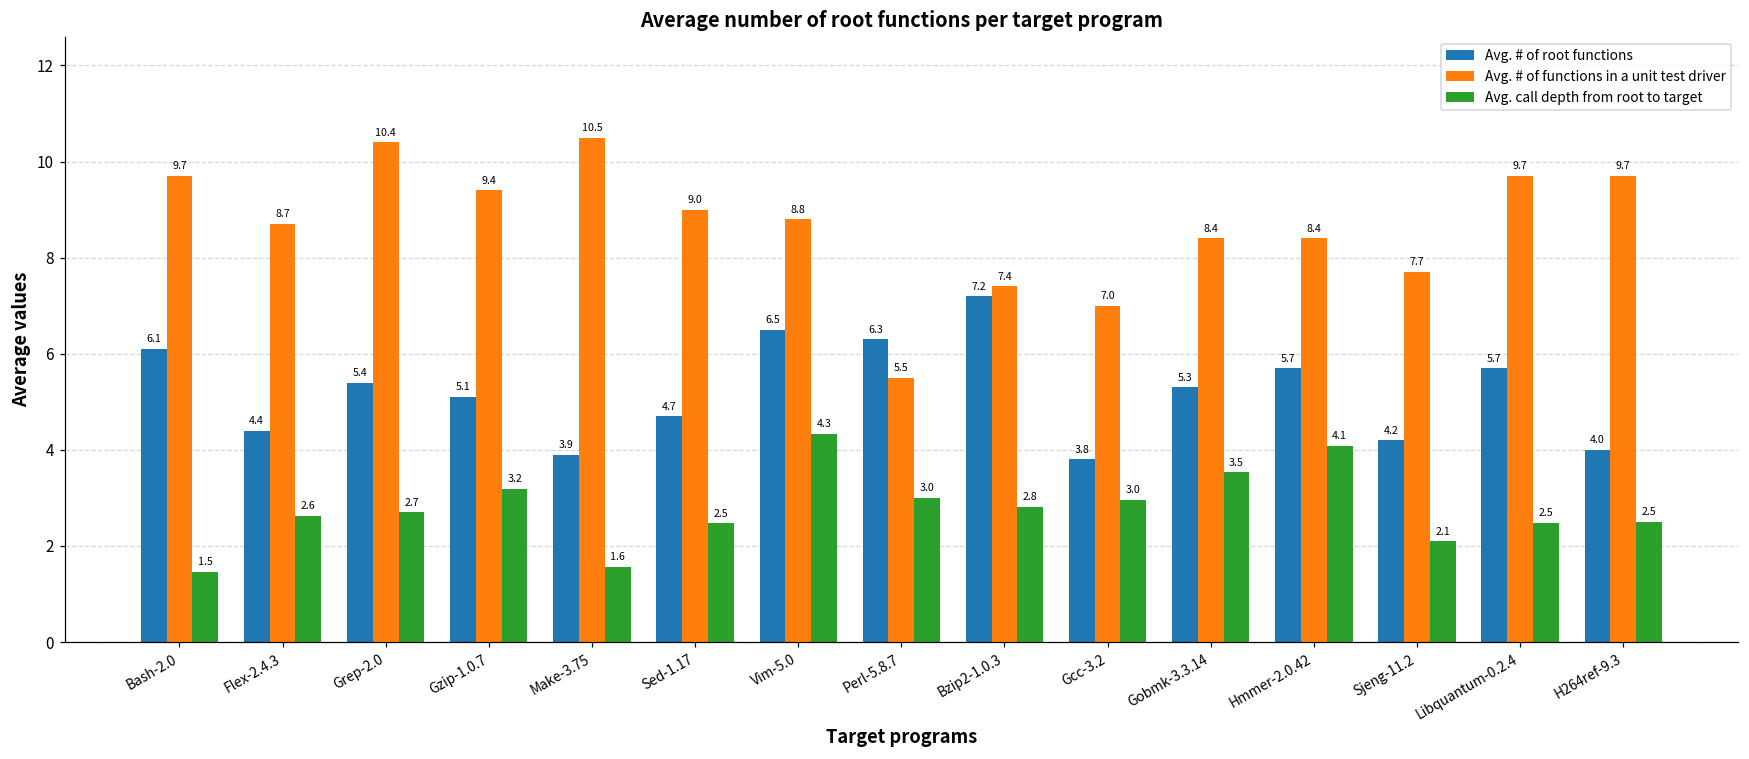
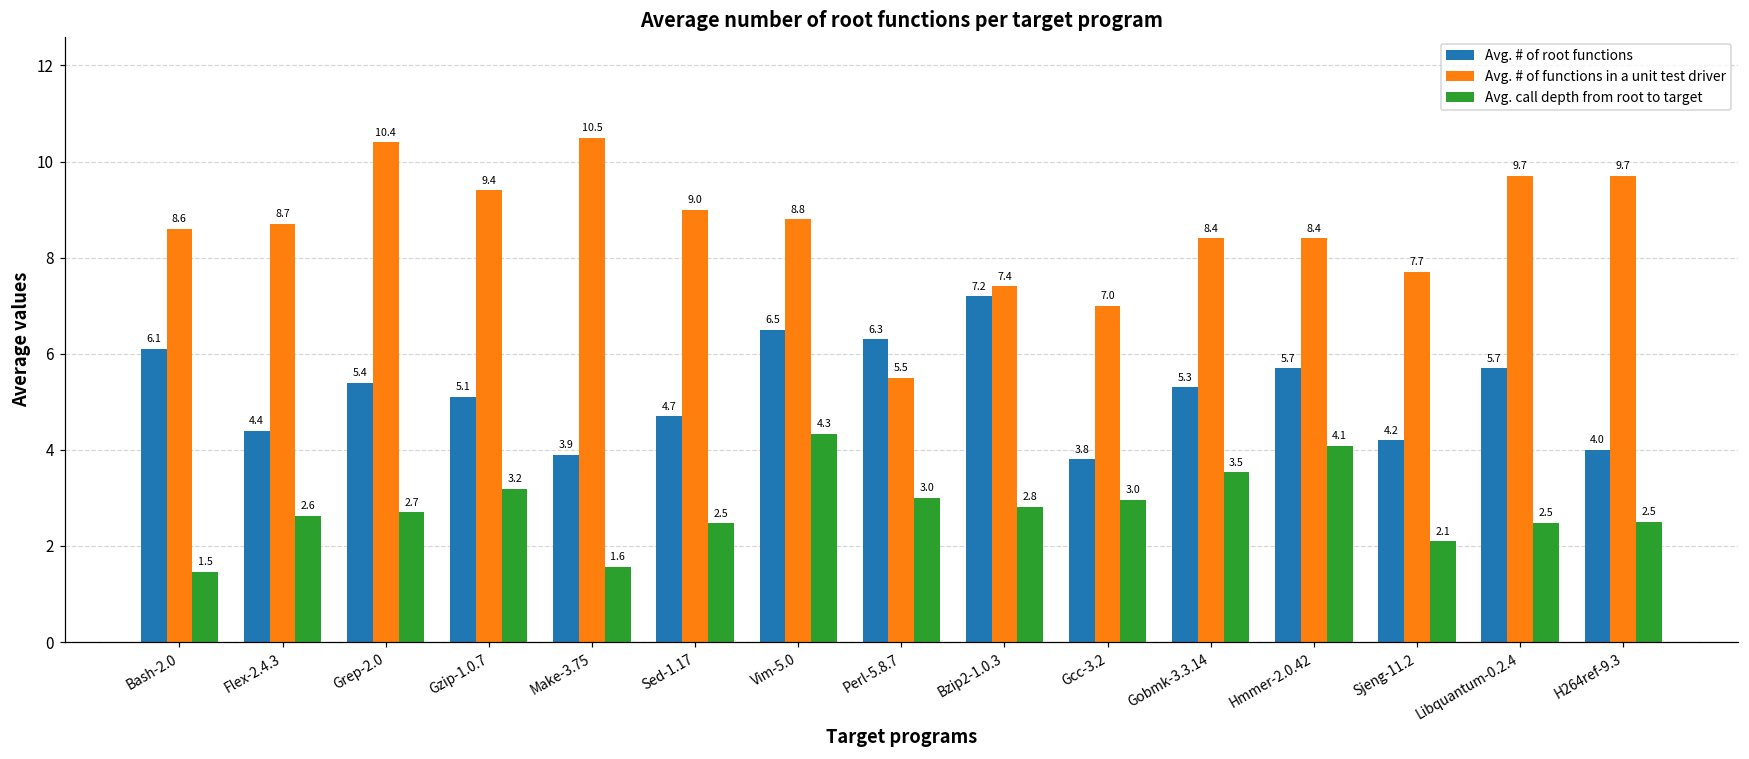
  {
    "Avg. # of root functions": {
      "Bash-2.0": 6.1,
      "Flex-2.4.3": 4.4,
      "Grep-2.0": 5.4,
      "Gzip-1.0.7": 5.1,
      "Make-3.75": 3.9,
      "Sed-1.17": 4.7,
      "Vim-5.0": 6.5,
      "Perl-5.8.7": 6.3,
      "Bzip2-1.0.3": 7.2,
      "Gcc-3.2": 3.8,
      "Gobmk-3.3.14": 5.3,
      "Hmmer-2.0.42": 5.7,
      "Sjeng-11.2": 4.2,
      "Libquantum-0.2.4": 5.7,
      "H264ref-9.3": 4.0
    },
    "Avg. # of functions in a unit test driver": {
-     "Bash-2.0": 9.7,
+     "Bash-2.0": 8.6,
      "Flex-2.4.3": 8.7,
      "Grep-2.0": 10.4,
      "Gzip-1.0.7": 9.4,
      "Make-3.75": 10.5,
      "Sed-1.17": 9.0,
      "Vim-5.0": 8.8,
      "Perl-5.8.7": 5.5,
      "Bzip2-1.0.3": 7.4,
      "Gcc-3.2": 7.0,
      "Gobmk-3.3.14": 8.4,
      "Hmmer-2.0.42": 8.4,
      "Sjeng-11.2": 7.7,
      "Libquantum-0.2.4": 9.7,
      "H264ref-9.3": 9.7
    },
    "Avg. call depth from root to target": {
      "Bash-2.0": 1.5,
      "Flex-2.4.3": 2.6,
      "Grep-2.0": 2.7,
      "Gzip-1.0.7": 3.2,
      "Make-3.75": 1.6,
      "Sed-1.17": 2.5,
      "Vim-5.0": 4.3,
      "Perl-5.8.7": 3.0,
      "Bzip2-1.0.3": 2.8,
      "Gcc-3.2": 3.0,
      "Gobmk-3.3.14": 3.5,
      "Hmmer-2.0.42": 4.1,
      "Sjeng-11.2": 2.1,
      "Libquantum-0.2.4": 2.5,
      "H264ref-9.3": 2.5
    }
  }
